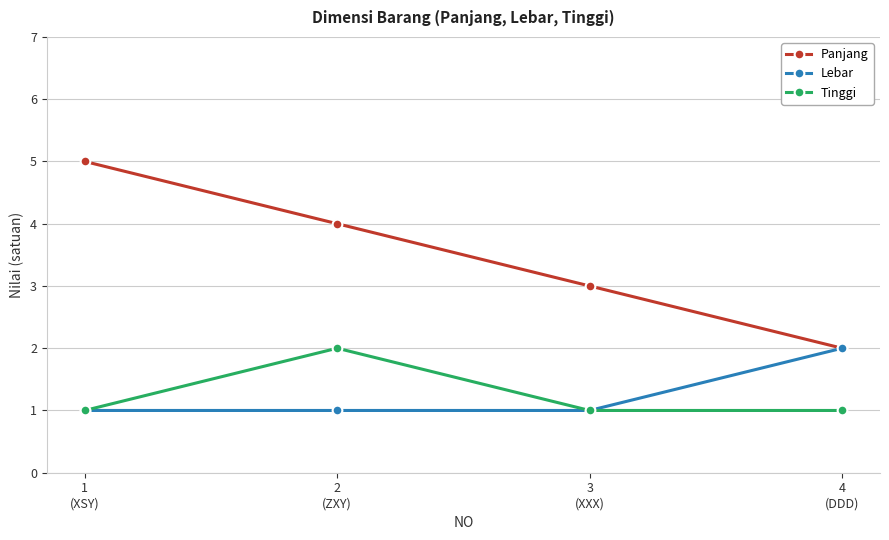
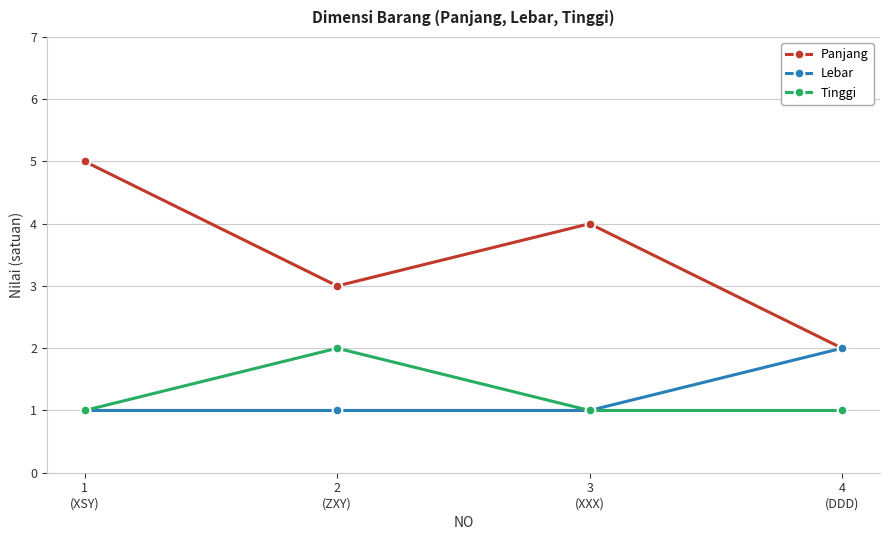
  {
    "Panjang": {
      "1 (XSY)": 5,
-     "2 (ZXY)": 4,
-     "3 (XXX)": 3
+     "2 (ZXY)": 3,
+     "3 (XXX)": 4
    },
    "Lebar": {
      "2 (ZXY)": 1
    },
    "Tinggi": {
      "2 (ZXY)": 2,
      "4 (DDD)": 1
    }
  }
